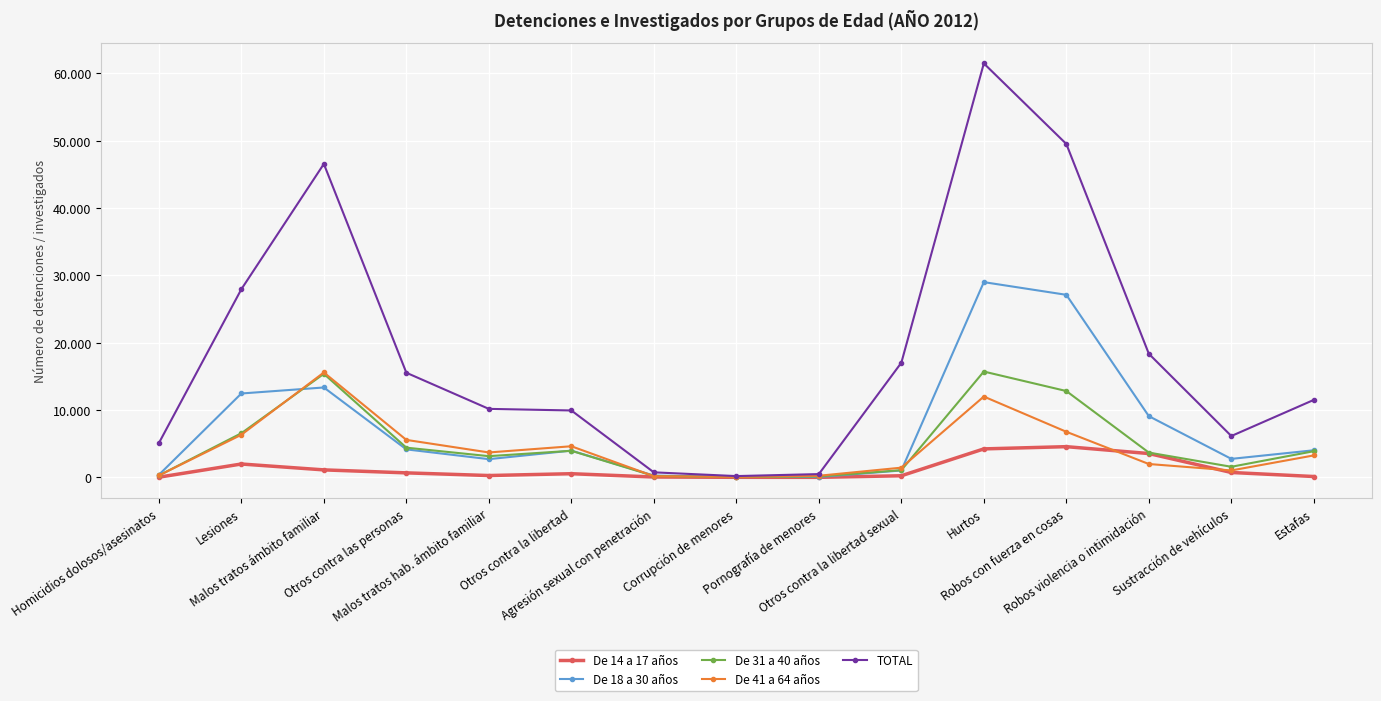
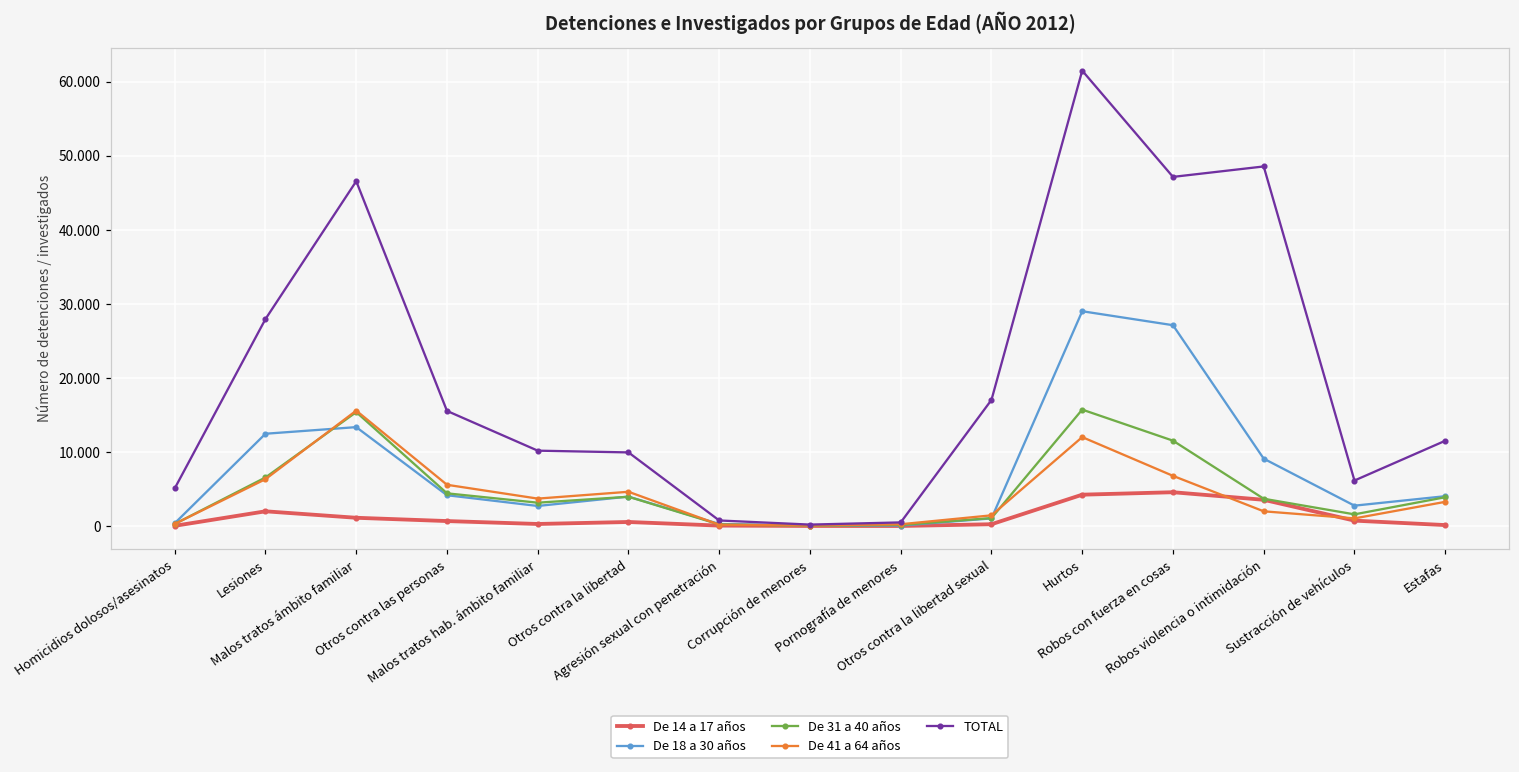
  {
    "De 18 a 30 años": {
      "Lesiones": 12,
      "Malos tratos ámbito familiar": 13,
      "Malos tratos hab. ámbito familiar": 3,
      "Hurtos": 29,
      "Robos con fuerza en cosas": 27,
      "Robos violencia o intimidación": 9,
      "Sustracción de vehículos": 3
    },
    "De 31 a 40 años": {
      "Malos tratos hab. ámbito familiar": 3,
      "Hurtos": 16,
-     "Robos con fuerza en cosas": 13,
+     "Robos con fuerza en cosas": 12,
      "Sustracción de vehículos": 2
    },
    "TOTAL": {
      "Homicidios dolosos/asesinatos": 5,
      "Lesiones": 28,
      "Malos tratos ámbito familiar": 47,
      "Otros contra las personas": 16,
      "Malos tratos hab. ámbito familiar": 10,
      "Otros contra la libertad": 10,
      "Agresión sexual con penetración": 1,
      "Otros contra la libertad sexual": 17,
      "Hurtos": 61,
-     "Robos con fuerza en cosas": 50,
-     "Robos violencia o intimidación": 18,
+     "Robos con fuerza en cosas": 47,
+     "Robos violencia o intimidación": 49,
      "Sustracción de vehículos": 6,
      "Estafas": 12
    }
  }
